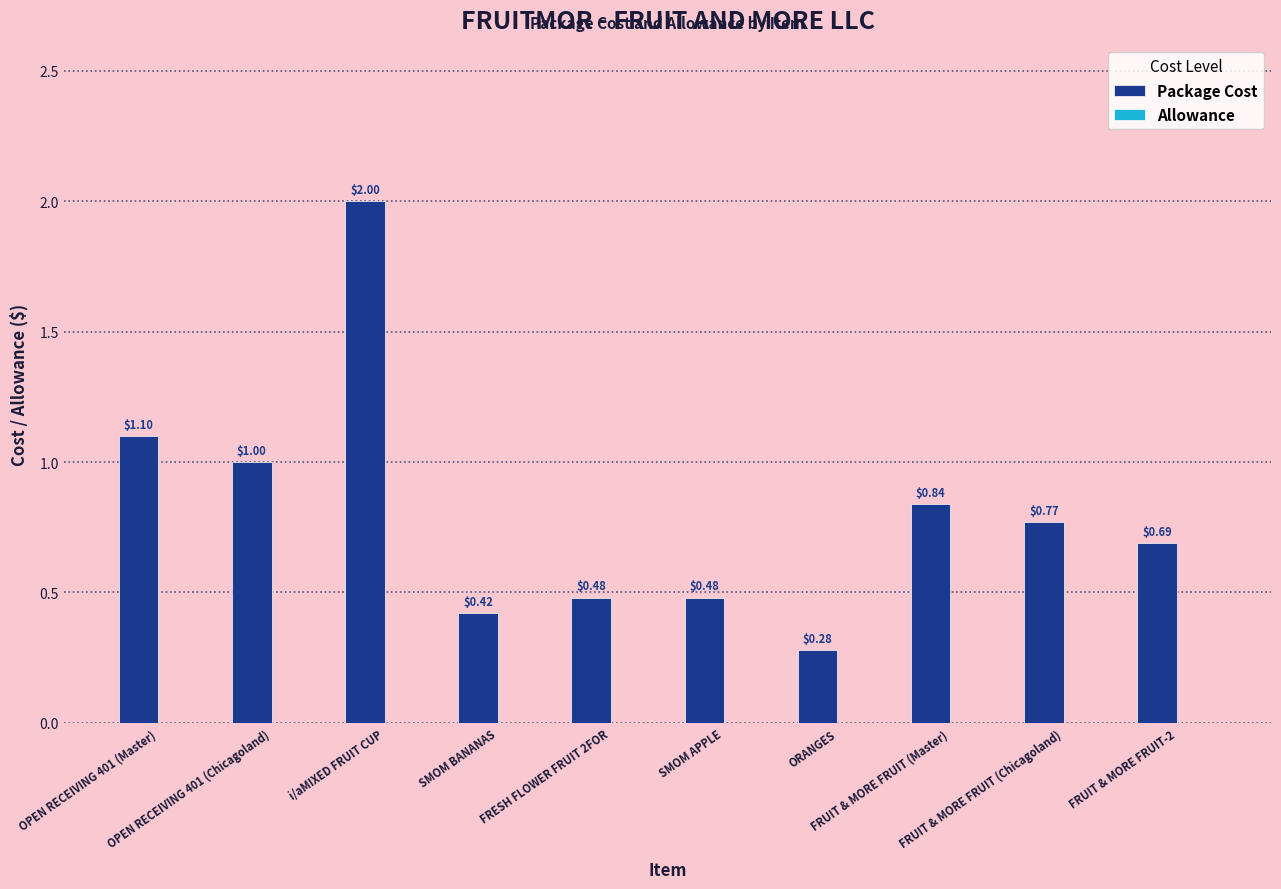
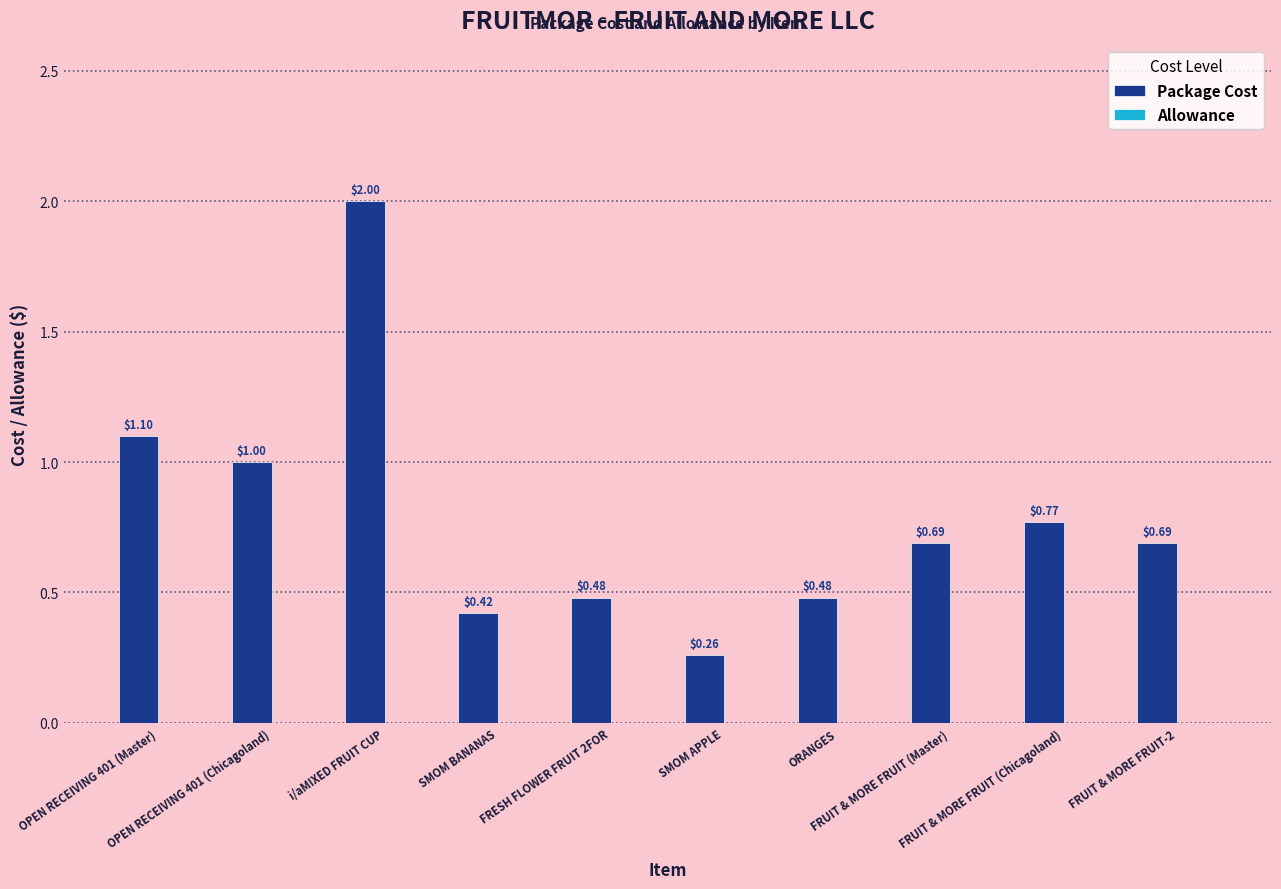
  {
    "Package Cost": {
      "OPEN RECEIVING 401 (Master)": "$1.10",
      "OPEN RECEIVING 401 (Chicagoland)": "$1.00",
      "i/aMIXED FRUIT CUP": "$2.00",
      "SMOM BANANAS": "$0.42",
      "FRESH FLOWER FRUIT 2FOR": "$0.48",
-     "SMOM APPLE": "$0.48",
-     "ORANGES": "$0.28",
-     "FRUIT & MORE FRUIT (Master)": "$0.84",
+     "SMOM APPLE": "$0.26",
+     "ORANGES": "$0.48",
+     "FRUIT & MORE FRUIT (Master)": "$0.69",
      "FRUIT & MORE FRUIT (Chicagoland)": "$0.77",
      "FRUIT & MORE FRUIT-2": "$0.69"
    },
    "Allowance": {
      "OPEN RECEIVING 401 (Master)": "0.00",
      "OPEN RECEIVING 401 (Chicagoland)": "0.00",
      "i/aMIXED FRUIT CUP": "0.00",
      "SMOM BANANAS": "0.00",
      "FRESH FLOWER FRUIT 2FOR": "0.00",
      "SMOM APPLE": "0.00",
      "ORANGES": "0.00",
      "FRUIT & MORE FRUIT (Master)": "0.00",
      "FRUIT & MORE FRUIT (Chicagoland)": "0.00",
      "FRUIT & MORE FRUIT-2": "0.00"
    }
  }
